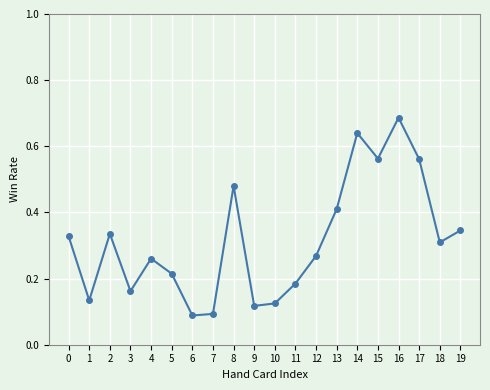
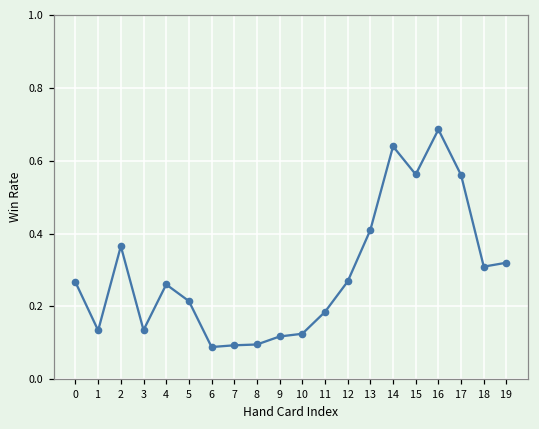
  {
-   "0": 0.33,
+   "0": 0.27,
    "1": 0.13,
-   "2": 0.34,
-   "3": 0.16,
+   "2": 0.37,
+   "3": 0.14,
    "4": 0.26,
    "5": 0.21,
    "6": 0.09,
    "7": 0.09,
-   "8": 0.48,
+   "8": 0.10,
    "9": 0.12,
    "10": 0.12,
    "11": 0.19,
    "12": 0.27,
    "13": 0.41,
    "14": 0.64,
    "15": 0.56,
    "16": 0.69,
    "17": 0.56,
    "18": 0.31,
-   "19": 0.35
+   "19": 0.32
  }
